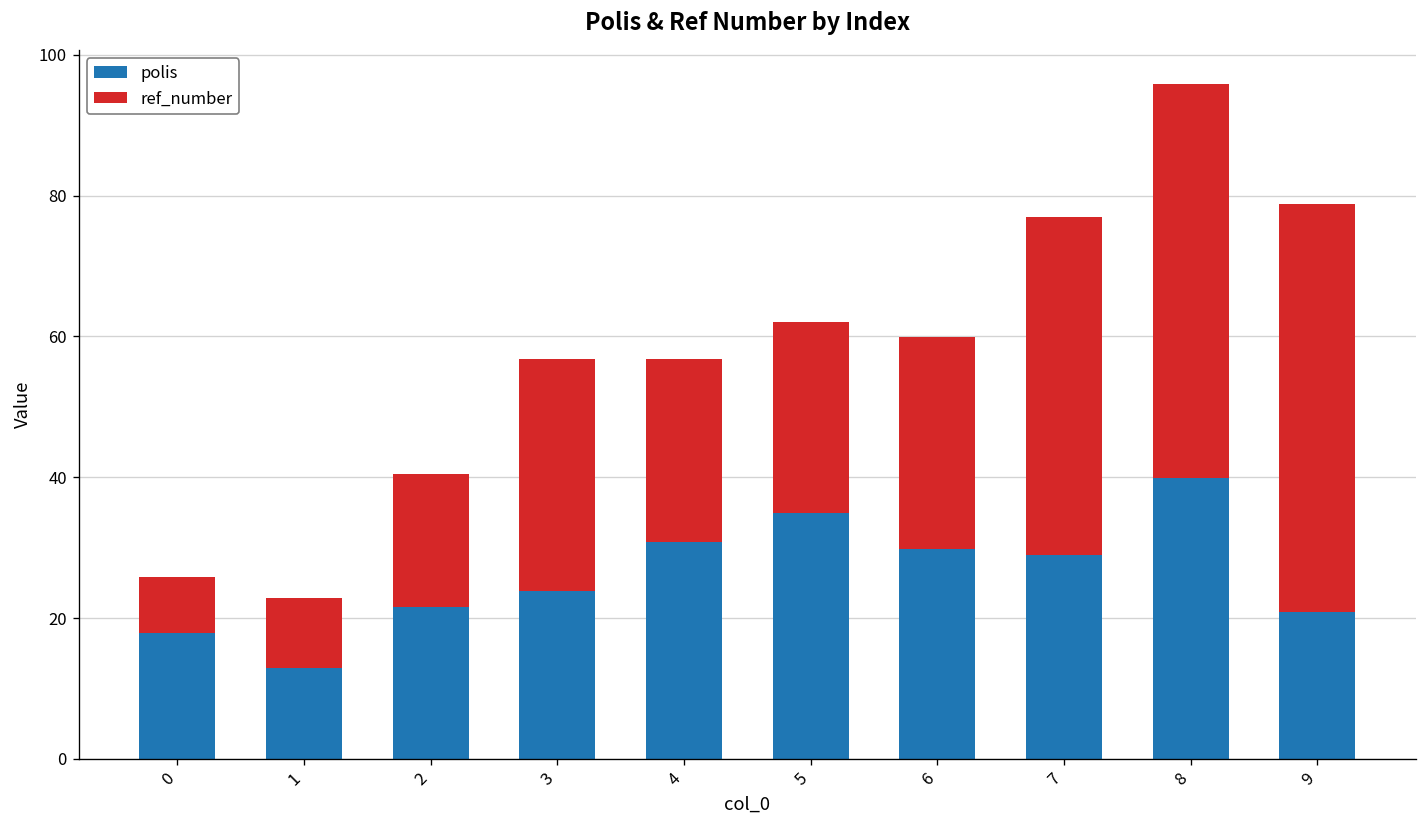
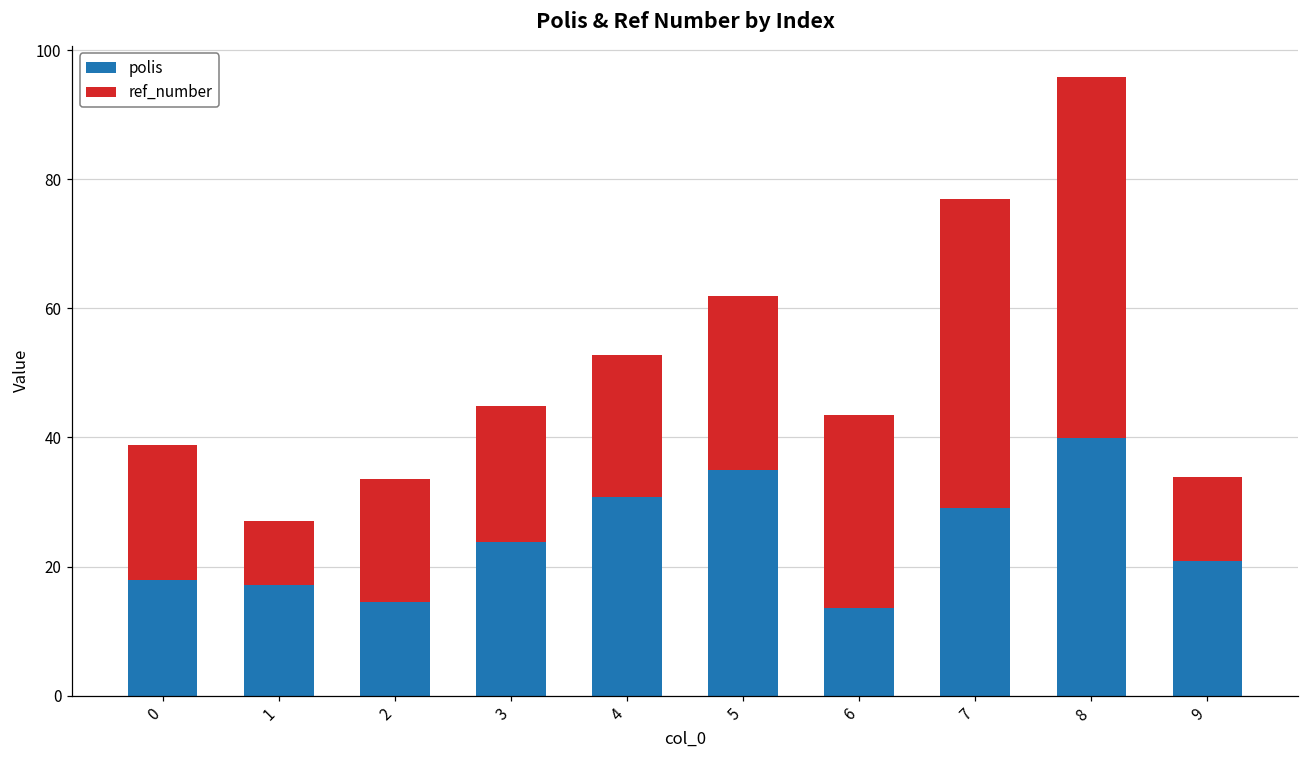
  {
    "polis": {
      "0": 18,
-     "1": 13,
-     "2": 22,
+     "1": 17,
+     "2": 15,
      "3": 24,
      "4": 31,
      "5": 35,
-     "6": 30,
+     "6": 14,
      "7": 29,
      "8": 40,
      "9": 21
    },
    "ref_number": {
-     "0": 8,
+     "0": 21,
      "1": 10,
      "2": 19,
-     "3": 33,
-     "4": 26,
+     "3": 21,
+     "4": 22,
      "5": 27,
      "6": 30,
      "7": 48,
      "8": 56,
-     "9": 58
+     "9": 13
    }
  }
